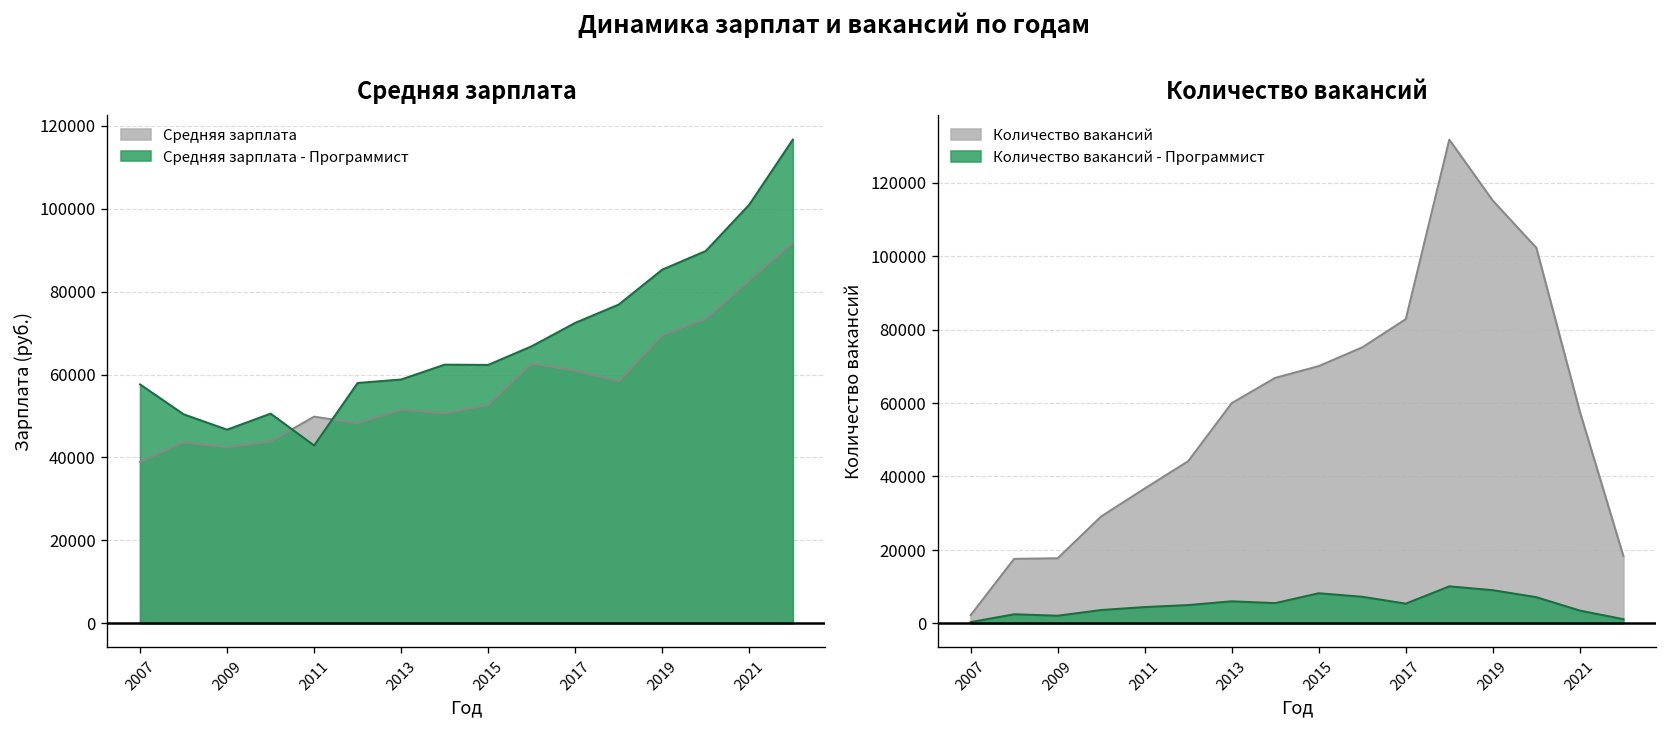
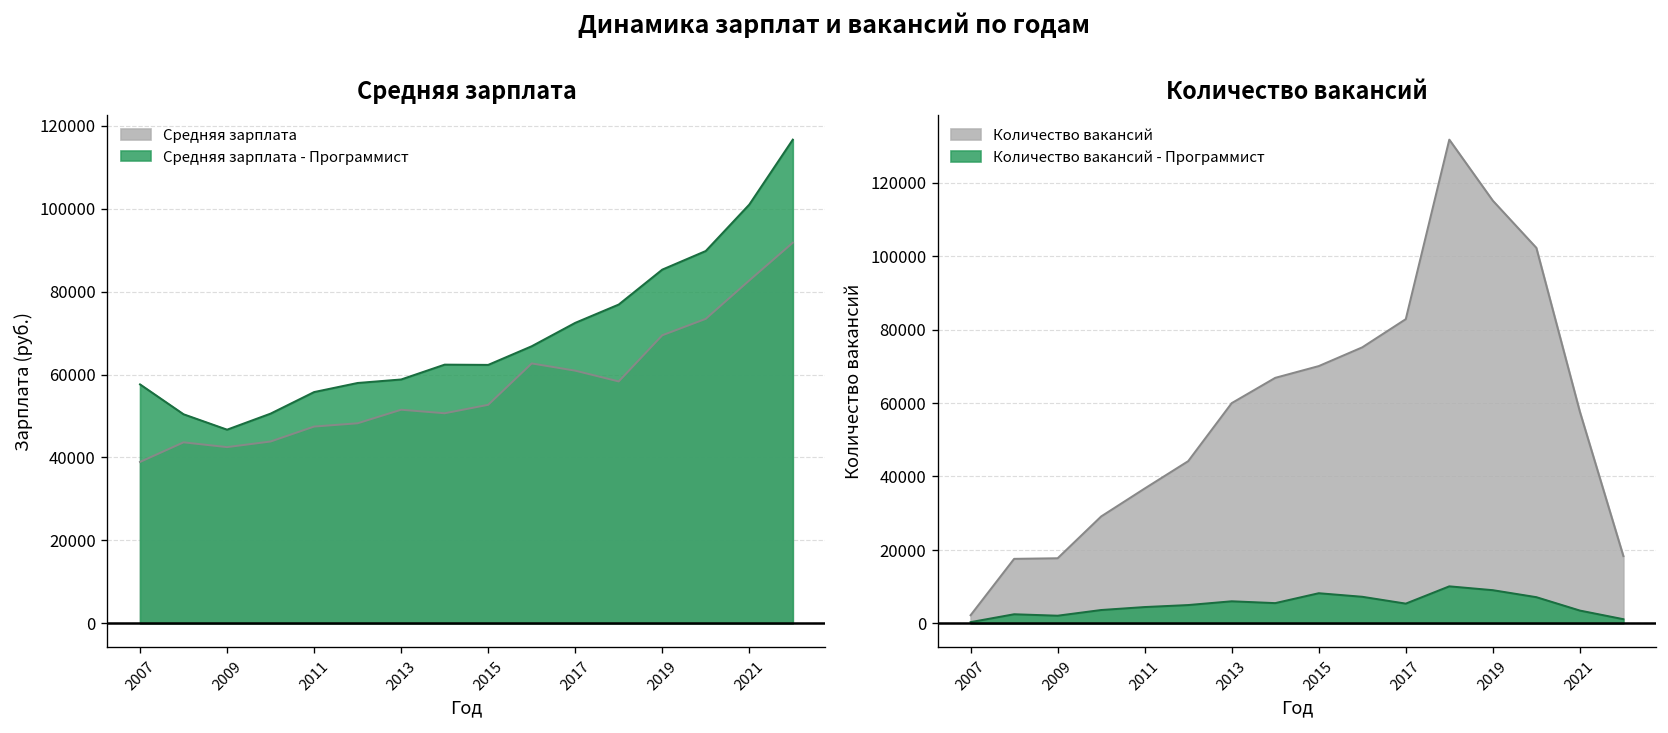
  {
    "Средняя зарплата": {
      "Средняя зарплата": {
        "2007": 39000,
        "2009": 42000,
-       "2011": 50000,
+       "2011": 47000,
        "2013": 52000,
        "2015": 53000,
        "2017": 61000,
        "2019": 69000,
        "2021": 83000
      },
      "Средняя зарплата - Программист": {
        "2007": 58000,
        "2009": 47000,
-       "2011": 43000,
+       "2011": 56000,
        "2013": 59000,
        "2015": 62000,
        "2017": 72000,
        "2019": 85000,
        "2021": 101000
      }
    },
    "Количество вакансий": {
      "Количество вакансий": {
        "2007": 2000,
        "2009": 18000,
        "2011": 37000,
        "2013": 60000,
        "2015": 70000,
        "2017": 83000,
        "2019": 115000,
        "2021": 58000
      },
      "Количество вакансий - Программист": {
        "2007": 0,
        "2009": 2000,
        "2011": 4000,
        "2013": 6000,
        "2015": 8000,
        "2017": 5000,
        "2019": 9000,
        "2021": 3000
      }
    }
  }
